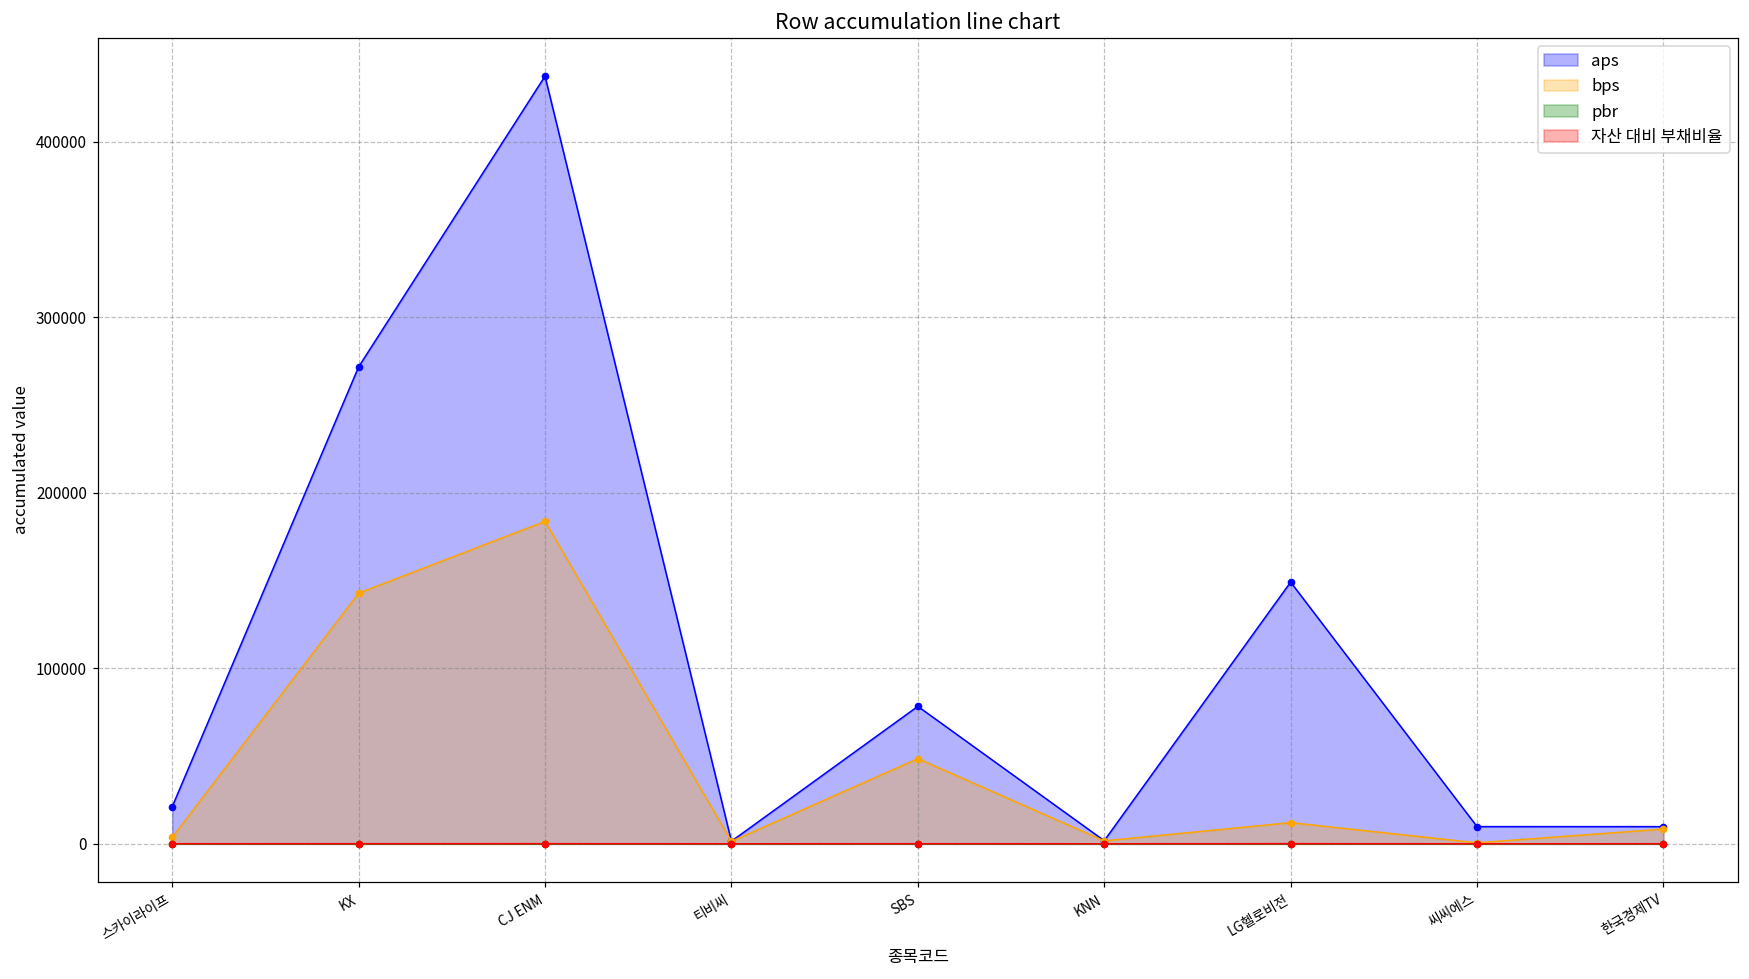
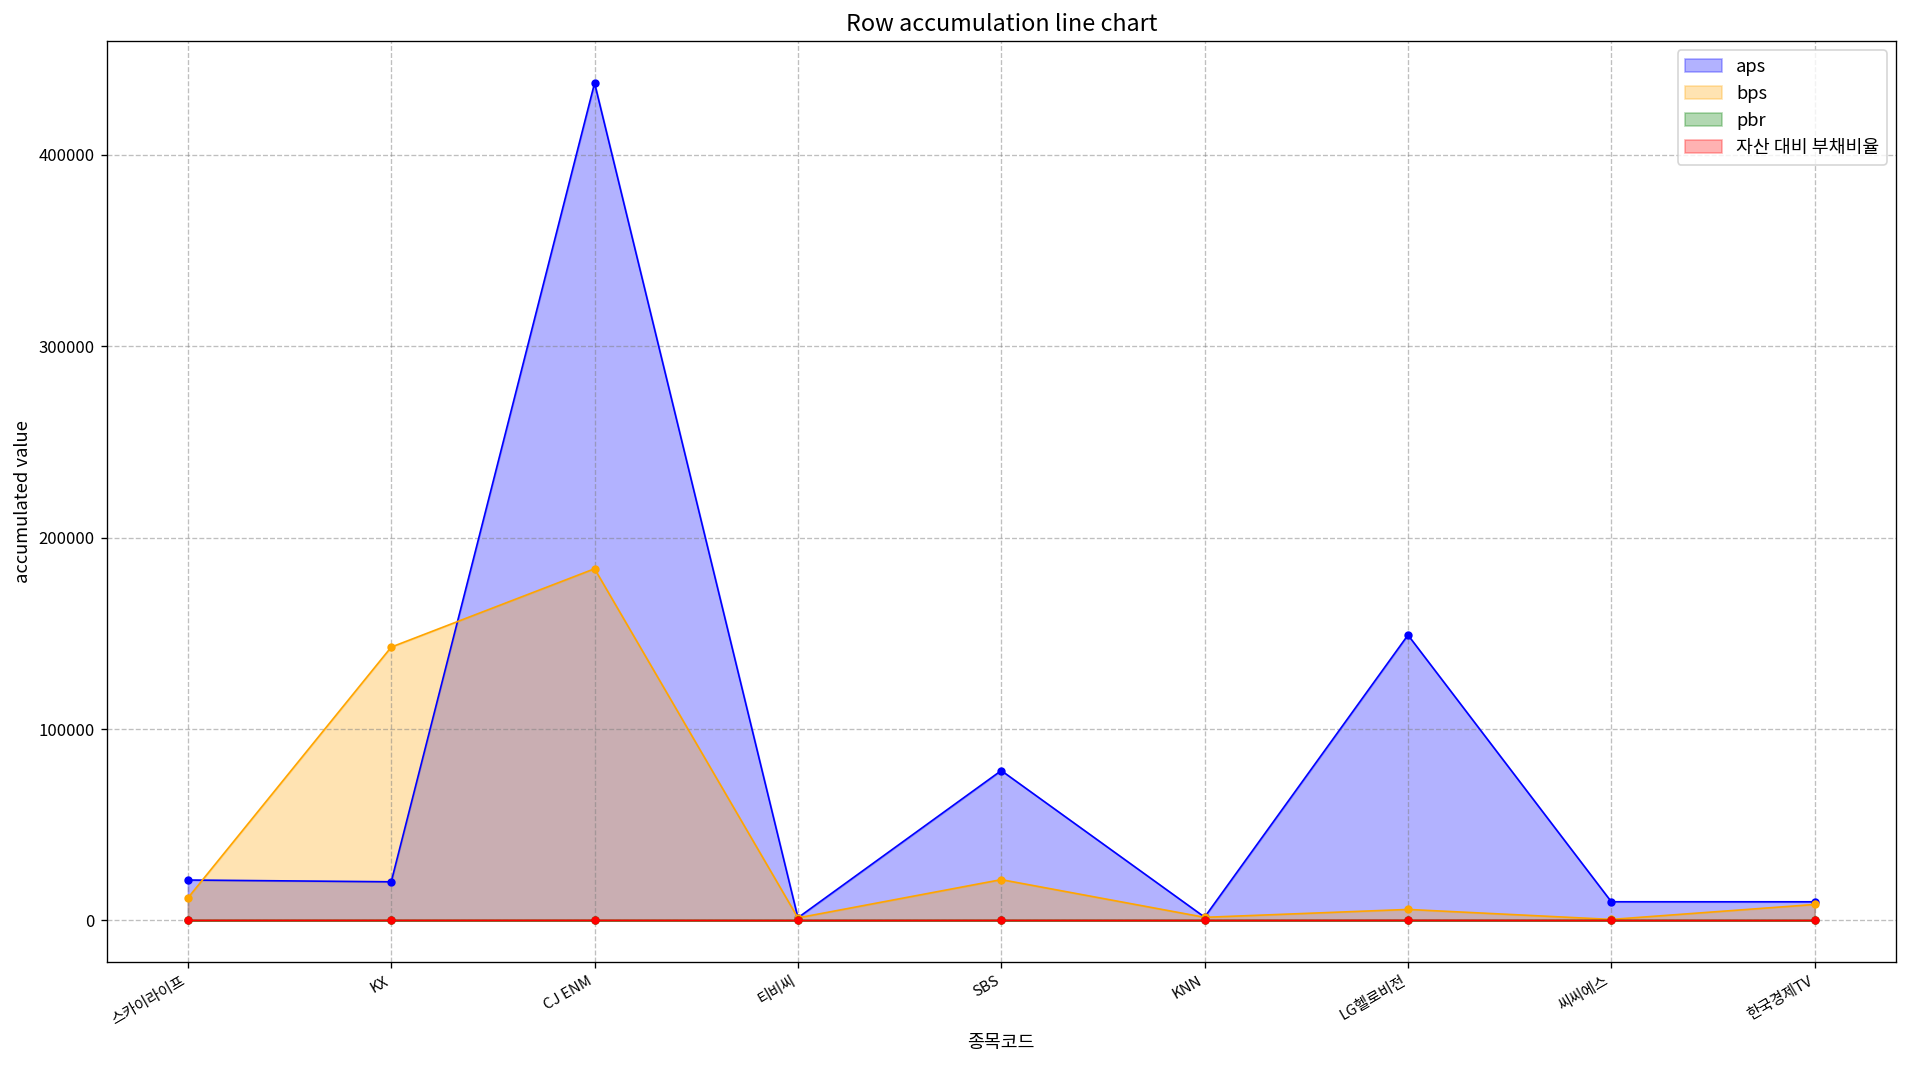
  {
    "aps": {
      "스카이라이프": 21000,
-     "KX": 272000,
+     "KX": 20000,
      "CJ ENM": 437000,
      "SBS": 78000,
      "LG헬로비전": 149000,
      "씨씨에스": 10000
    },
    "bps": {
-     "스카이라이프": 4000,
+     "스카이라이프": 12000,
      "KX": 143000,
      "CJ ENM": 184000,
-     "SBS": 49000,
-     "LG헬로비전": 12000
+     "SBS": 21000,
+     "LG헬로비전": 6000
    },
    "자산 대비 부채비율": {
      "스카이라이프": 0,
      "KX": 0,
      "CJ ENM": 0,
      "SBS": 0,
      "KNN": 0,
      "LG헬로비전": 0,
      "한국경제TV": 0
    }
  }
